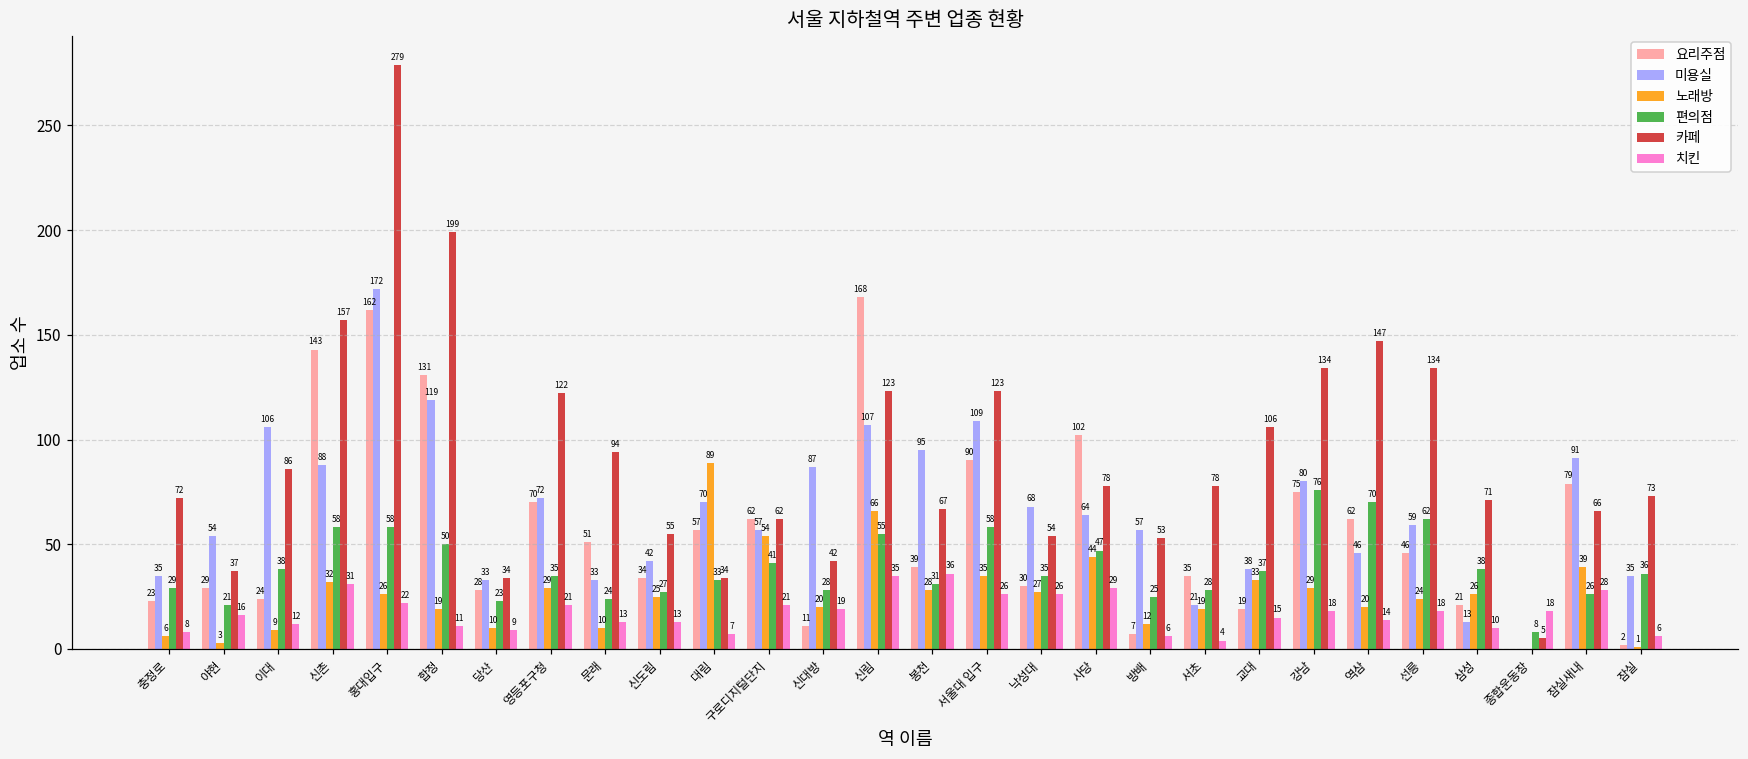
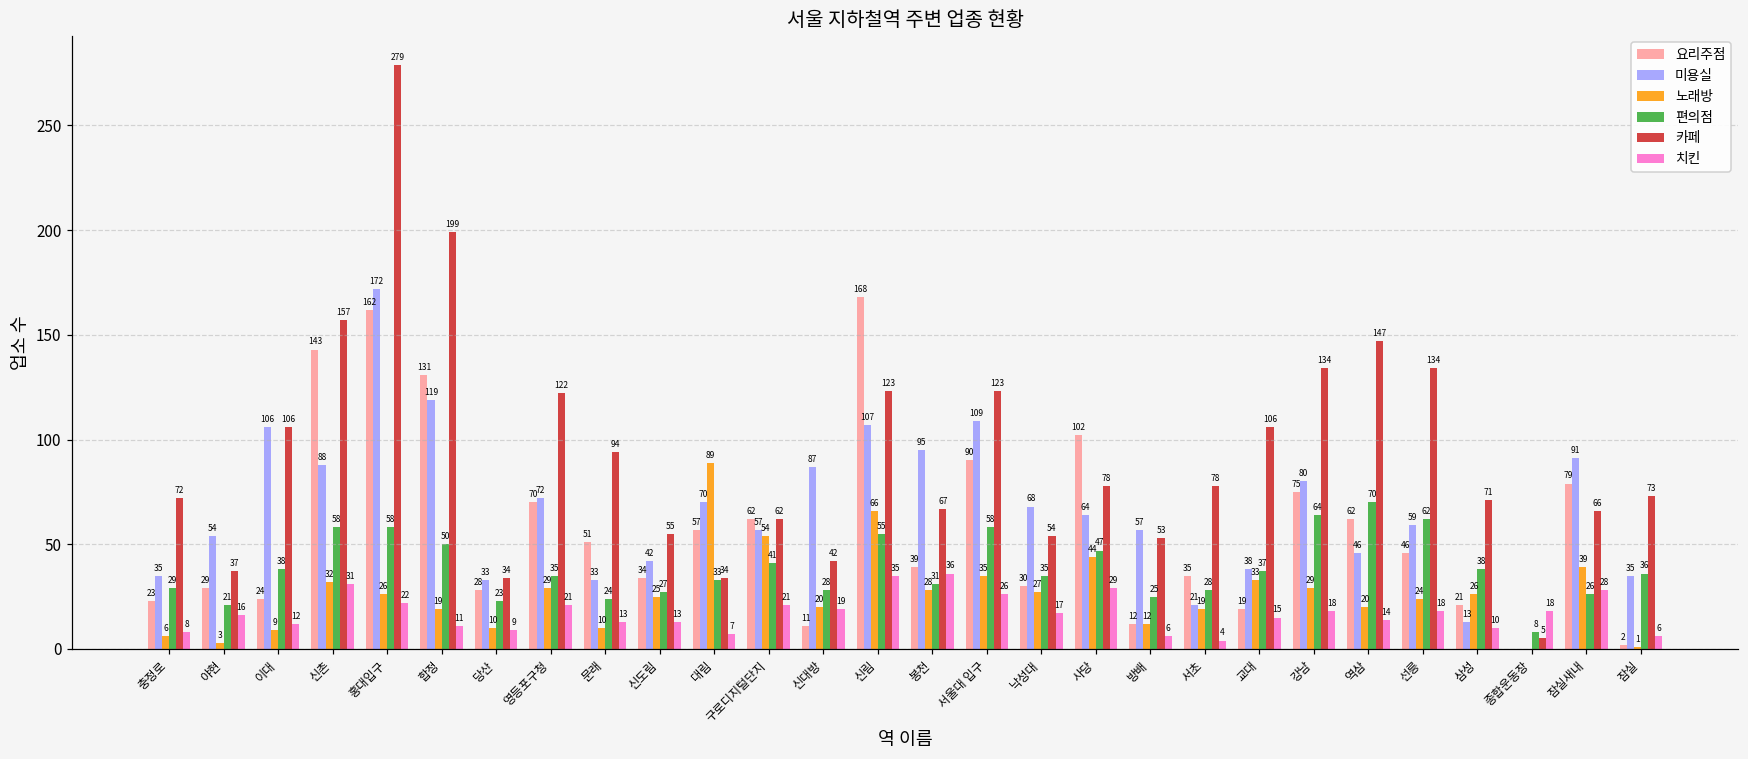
  {
    "요리주점": {
      "충정로": 23,
      "야현": 29,
      "이대": 24,
      "신촌": 143,
      "홍대입구": 162,
      "합정": 131,
      "당산": 28,
      "영등포구청": 70,
      "문래": 51,
      "신도림": 34,
      "대림": 57,
      "구로디지털단지": 62,
      "신대방": 11,
      "신림": 168,
      "봉천": 39,
      "서울대 입구": 90,
      "낙성대": 30,
      "사당": 102,
-     "방배": 7,
+     "방배": 12,
      "서초": 35,
      "교대": 19,
      "강남": 75,
      "역삼": 62,
      "선릉": 46,
      "삼성": 21,
      "잠실새내": 79,
      "잠실": 2
    },
    "미용실": {
      "충정로": 35,
      "야현": 54,
      "이대": 106,
      "신촌": 88,
      "홍대입구": 172,
      "합정": 119,
      "당산": 33,
      "영등포구청": 72,
      "문래": 33,
      "신도림": 42,
      "대림": 70,
      "구로디지털단지": 57,
      "신대방": 87,
      "신림": 107,
      "봉천": 95,
      "서울대 입구": 109,
      "낙성대": 68,
      "사당": 64,
      "방배": 57,
      "서초": 21,
      "교대": 38,
      "강남": 80,
      "역삼": 46,
      "선릉": 59,
      "삼성": 13,
      "잠실새내": 91,
      "잠실": 35
    },
    "노래방": {
      "충정로": 6,
      "야현": 3,
      "이대": 9,
      "신촌": 32,
      "홍대입구": 26,
      "합정": 19,
      "당산": 10,
      "영등포구청": 29,
      "문래": 10,
      "신도림": 25,
      "대림": 89,
      "구로디지털단지": 54,
      "신대방": 20,
      "신림": 66,
      "봉천": 28,
      "서울대 입구": 35,
      "낙성대": 27,
      "사당": 44,
      "방배": 12,
      "서초": 19,
      "교대": 33,
      "강남": 29,
      "역삼": 20,
      "선릉": 24,
      "삼성": 26,
      "잠실새내": 39,
      "잠실": 1
    },
    "편의점": {
      "충정로": 29,
      "야현": 21,
      "이대": 38,
      "신촌": 58,
      "홍대입구": 58,
      "합정": 50,
      "당산": 23,
      "영등포구청": 35,
      "문래": 24,
      "신도림": 27,
      "구로디지털단지": 41,
      "신대방": 28,
      "신림": 55,
      "봉천": 31,
      "서울대 입구": 58,
      "낙성대": 35,
      "사당": 47,
      "방배": 25,
      "서초": 28,
      "교대": 37,
-     "강남": 76,
+     "강남": 64,
      "역삼": 70,
      "선릉": 62,
      "삼성": 38,
      "종합운동장": 8,
      "잠실새내": 26,
      "잠실": 36
    },
    "카페": {
      "충정로": 72,
      "야현": 37,
-     "이대": 86,
+     "이대": 106,
      "신촌": 157,
      "홍대입구": 279,
      "합정": 199,
      "당산": 34,
      "영등포구청": 122,
      "문래": 94,
      "신도림": 55,
      "구로디지털단지": 62,
      "신대방": 42,
      "신림": 123,
      "봉천": 67,
      "서울대 입구": 123,
      "낙성대": 54,
      "사당": 78,
      "방배": 53,
      "서초": 78,
      "교대": 106,
      "강남": 134,
      "역삼": 147,
      "선릉": 134,
      "삼성": 71,
      "종합운동장": 5,
      "잠실새내": 66,
      "잠실": 73
    },
    "치킨": {
      "충정로": 8,
      "야현": 16,
      "이대": 12,
      "신촌": 31,
      "홍대입구": 22,
      "합정": 11,
      "당산": 9,
      "영등포구청": 21,
      "문래": 13,
      "신도림": 13,
      "대림": 7,
      "구로디지털단지": 21,
      "신대방": 19,
      "신림": 35,
      "봉천": 36,
      "서울대 입구": 26,
-     "낙성대": 26,
+     "낙성대": 17,
      "사당": 29,
      "방배": 6,
      "서초": 4,
      "교대": 15,
      "강남": 18,
      "역삼": 14,
      "선릉": 18,
      "삼성": 10,
      "종합운동장": 18,
      "잠실새내": 28,
      "잠실": 6
    }
  }
